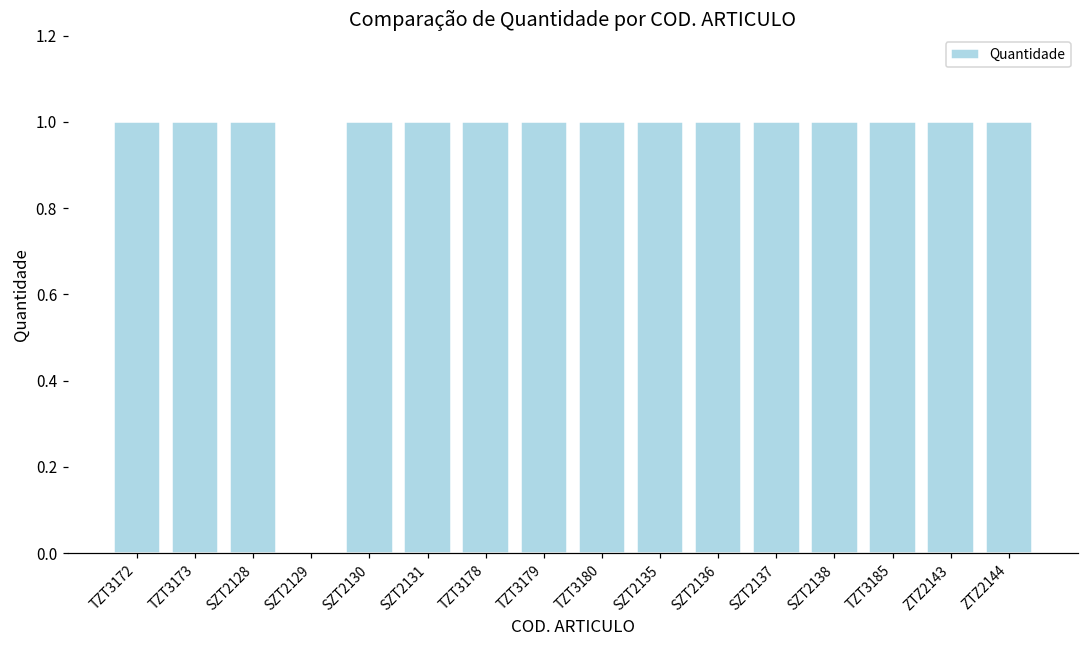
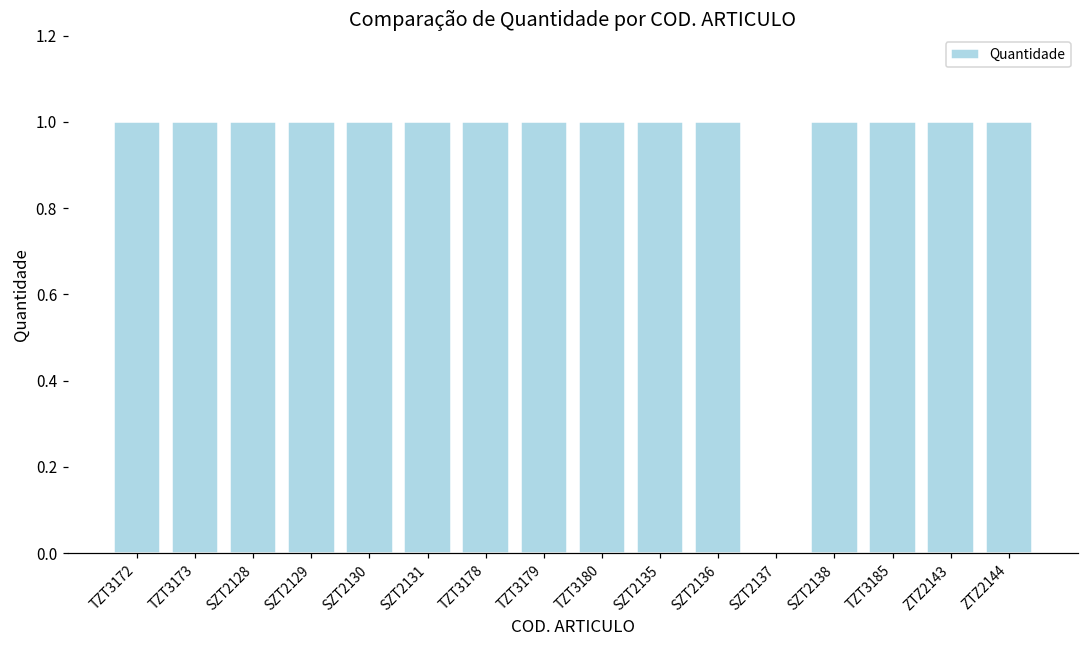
  {
    "TZT3172": 1,
    "TZT3173": 1,
    "SZT2128": 1,
-   "SZT2129": 0,
+   "SZT2129": 1,
    "SZT2130": 1,
    "SZT2131": 1,
    "TZT3178": 1,
    "TZT3179": 1,
    "TZT3180": 1,
    "SZT2135": 1,
    "SZT2136": 1,
-   "SZT2137": 1,
+   "SZT2137": 0,
    "SZT2138": 1,
    "TZT3185": 1,
    "ZTZ2143": 1,
    "ZTZ2144": 1
  }
